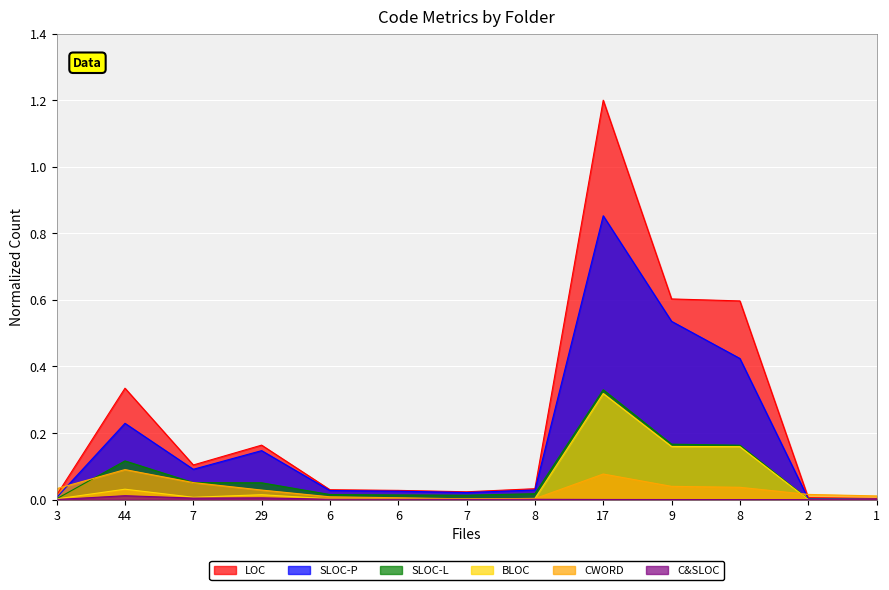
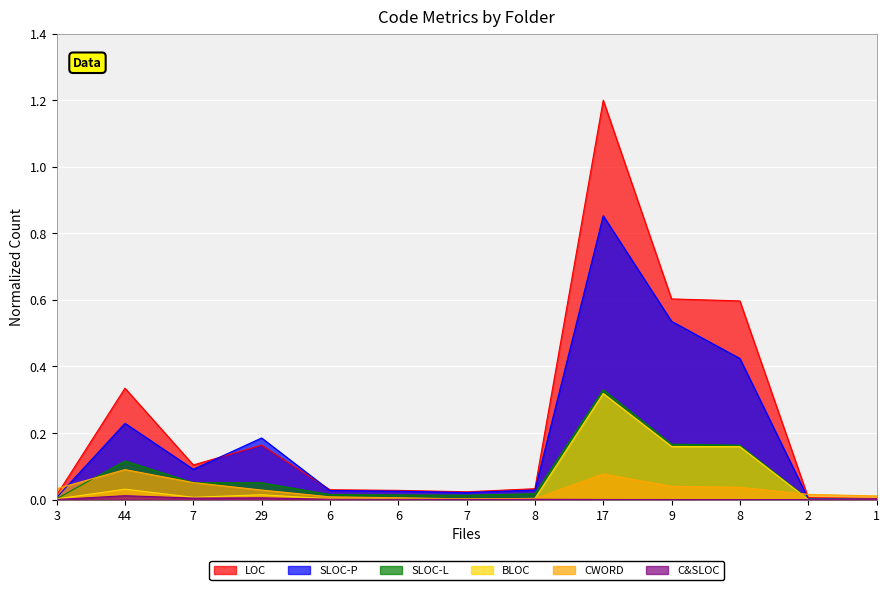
  {
    "LOC": {
      "44": 0.33,
      "29": 0.16,
      "17": 1.20,
      "9": 0.60
    },
    "SLOC-P": {
      "44": 0.23,
-     "29": 0.15,
+     "29": 0.19,
      "17": 0.85,
      "9": 0.54
    },
    "SLOC-L": {
      "44": 0.12,
      "29": 0.05,
      "17": 0.33
    },
    "C&SLOC": {
      "44": 0.01,
      "29": 0.01,
      "17": 0.00,
      "9": 0.00
    }
  }
